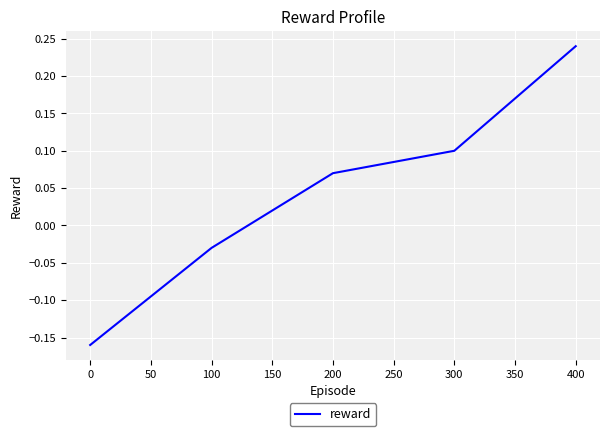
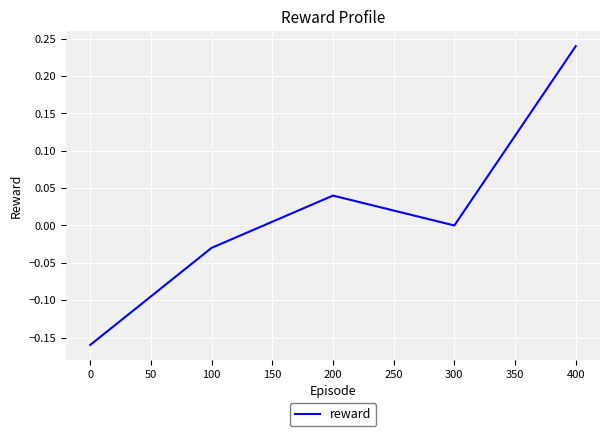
  {
    "0": -0.16,
    "100": -0.03,
-   "200": 0.07,
-   "300": 0.1,
+   "200": 0.04,
+   "300": 0.0,
    "400": 0.24
  }
